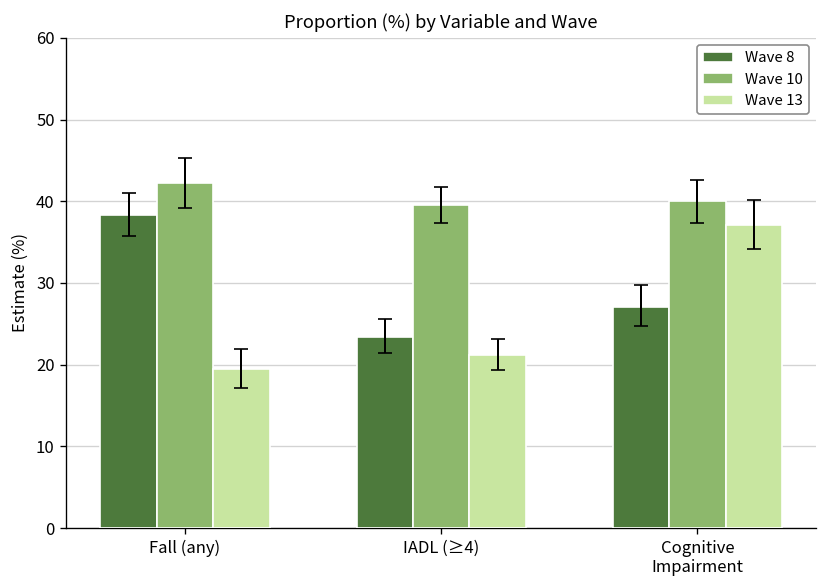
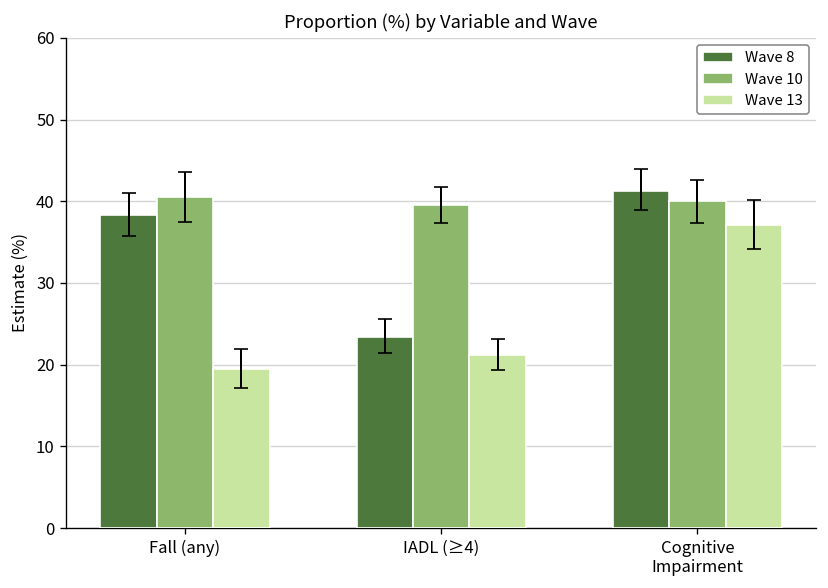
  {
    "Wave 8": {
      "Fall (any)": 38,
      "IADL (≥4)": 23,
-     "Cognitive Impairment": 27
+     "Cognitive Impairment": 41
    },
    "Wave 10": {
-     "Fall (any)": 42,
+     "Fall (any)": 41,
      "IADL (≥4)": 40,
      "Cognitive Impairment": 40
    },
    "Wave 13": {
      "Fall (any)": 20,
      "IADL (≥4)": 21,
      "Cognitive Impairment": 37
    }
  }
